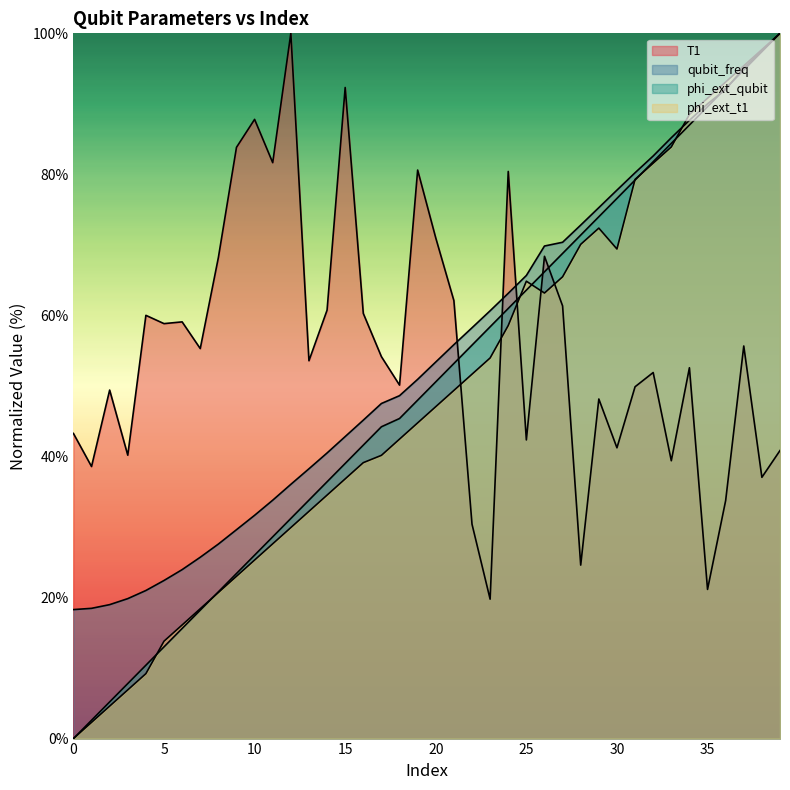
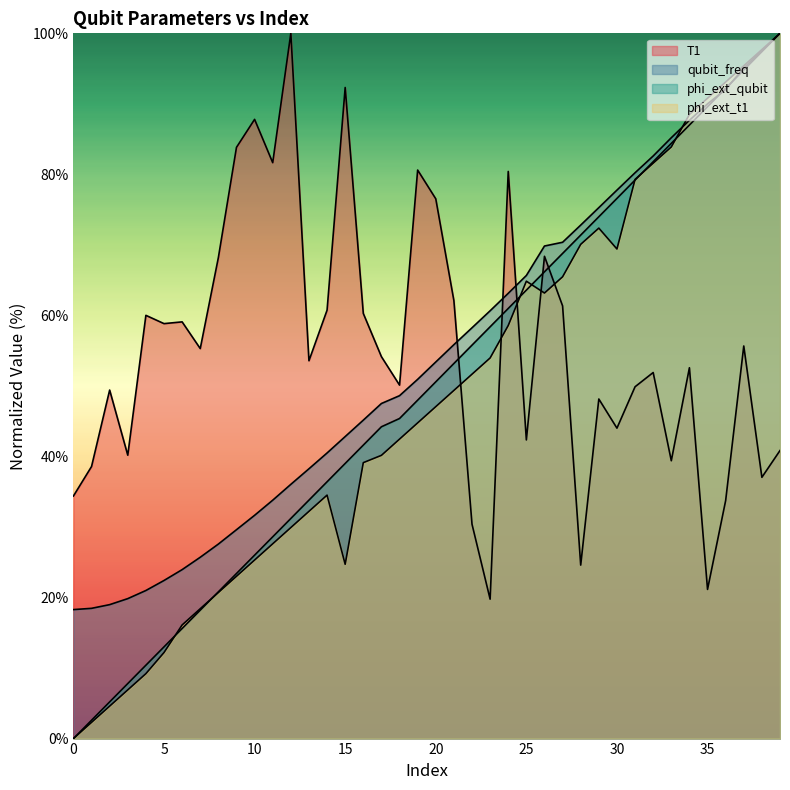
  {
    "T1": {
-     "0": "43%",
+     "0": "34%",
      "5": "59%",
      "10": "88%",
      "15": "92%",
-     "20": "71%",
+     "20": "77%",
      "25": "42%",
-     "30": "41%",
+     "30": "44%",
      "35": "21%"
    },
    "phi_ext_t1": {
-     "5": "14%",
+     "5": "12%",
      "10": "25%",
-     "15": "37%",
+     "15": "25%",
      "20": "47%",
      "25": "65%",
      "30": "69%"
    }
  }
